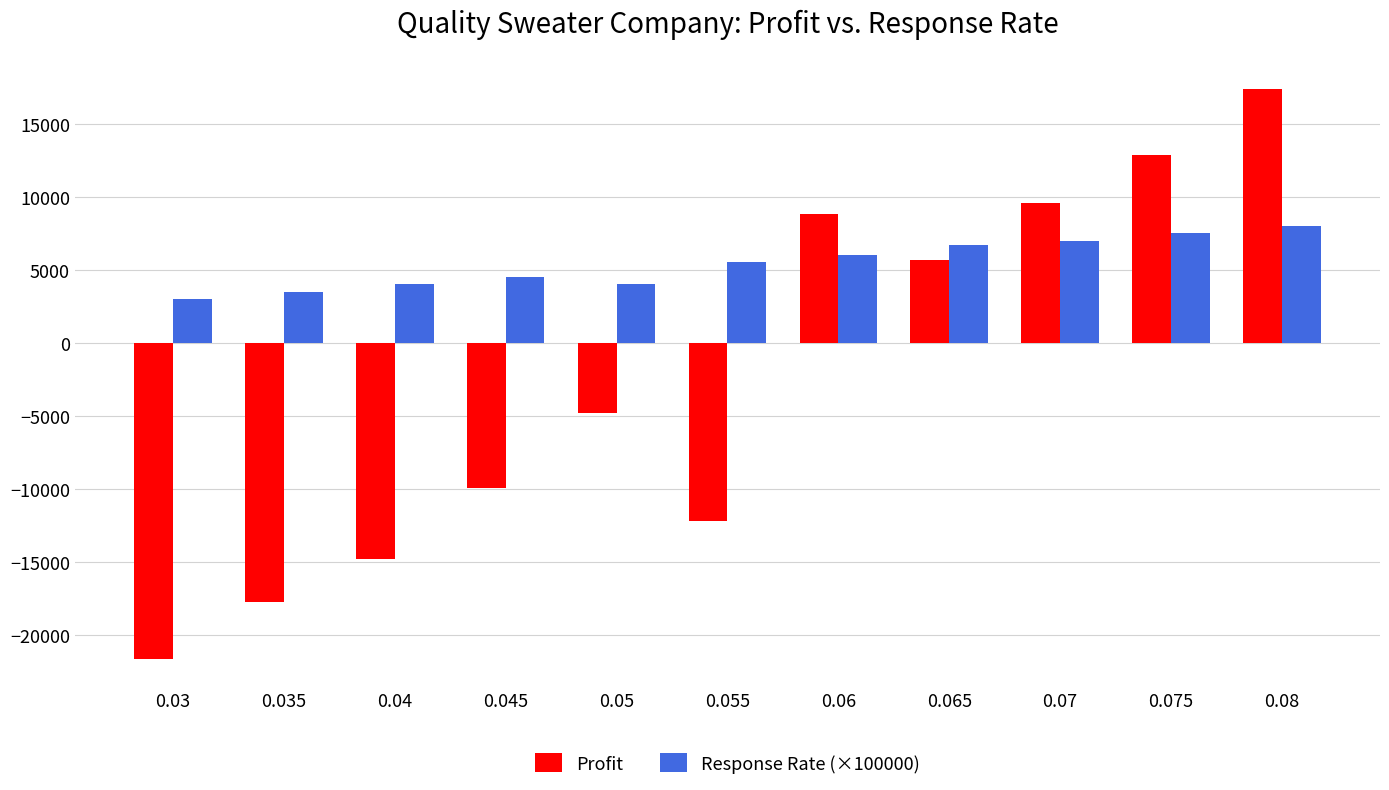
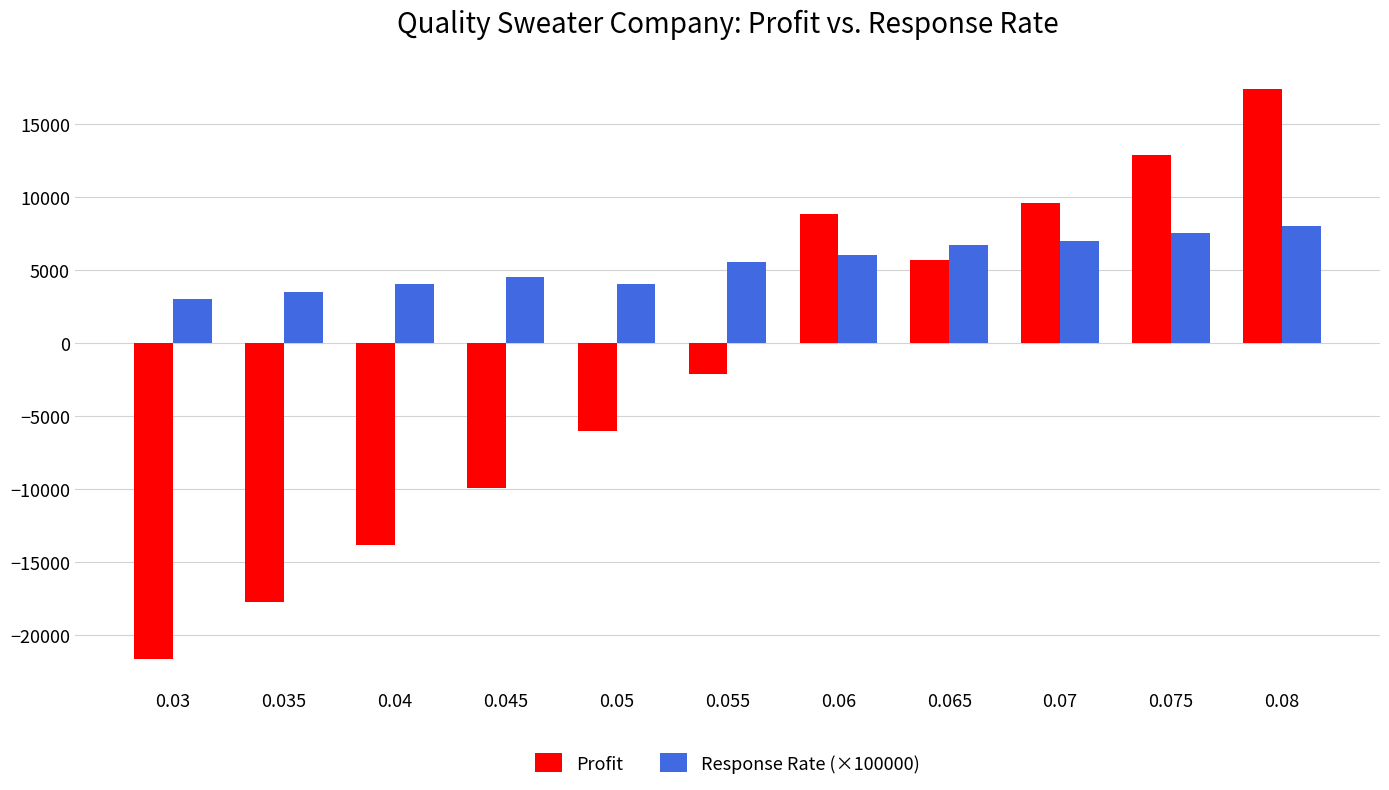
  {
    "Profit": {
      "0.03": -21600,
      "0.035": -17700,
-     "0.04": -14800,
+     "0.04": -13800,
      "0.045": -9900,
-     "0.05": -4800,
-     "0.055": -12200,
+     "0.05": -6000,
+     "0.055": -2100,
      "0.06": 8800,
      "0.065": 5700,
      "0.07": 9600,
      "0.075": 12900,
      "0.08": 17400
    },
    "Response Rate (×100000)": {
      "0.03": 3000,
      "0.035": 3500,
      "0.04": 4000,
      "0.045": 4500,
      "0.05": 4000,
      "0.055": 5500,
      "0.06": 6000,
      "0.065": 6700,
      "0.07": 7000,
      "0.075": 7500,
      "0.08": 8000
    }
  }
